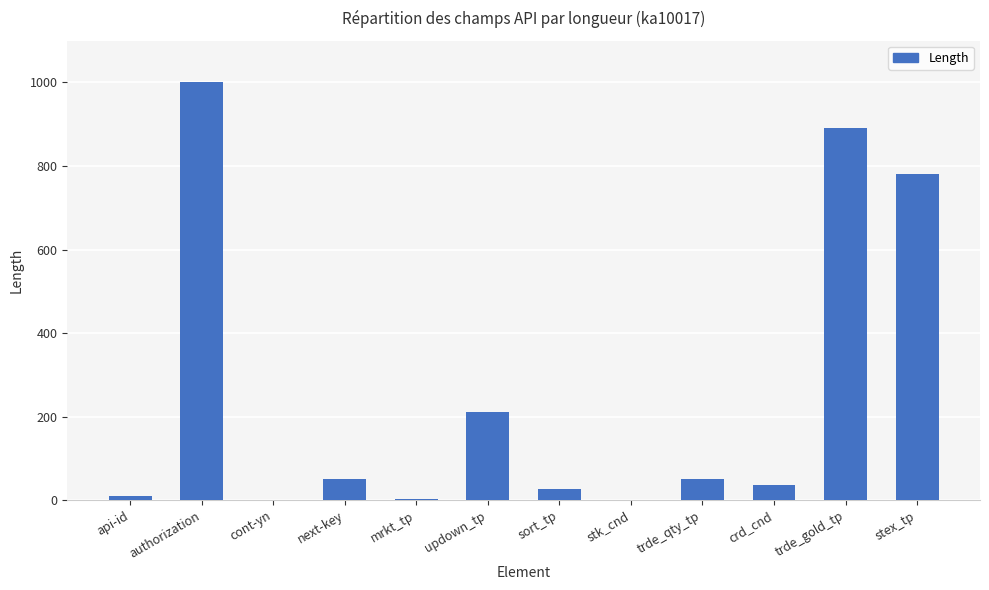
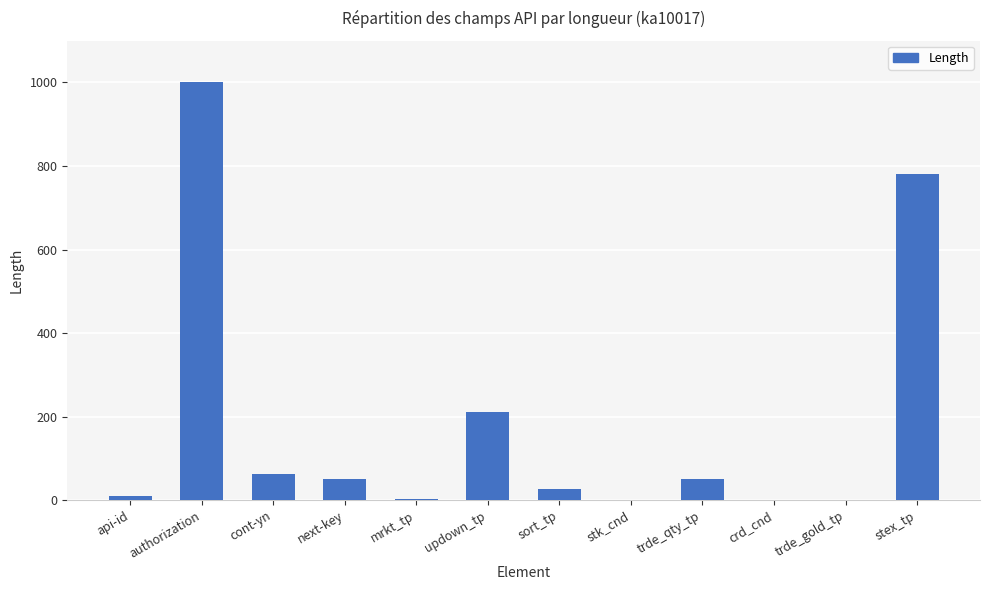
  {
    "api-id": 10,
    "authorization": 1000,
-   "cont-yn": 0,
+   "cont-yn": 60,
    "next-key": 50,
    "updown_tp": 210,
    "sort_tp": 30,
    "trde_qty_tp": 50,
-   "crd_cnd": 40,
-   "trde_gold_tp": 890,
+   "crd_cnd": 0,
+   "trde_gold_tp": 0,
    "stex_tp": 780
  }
